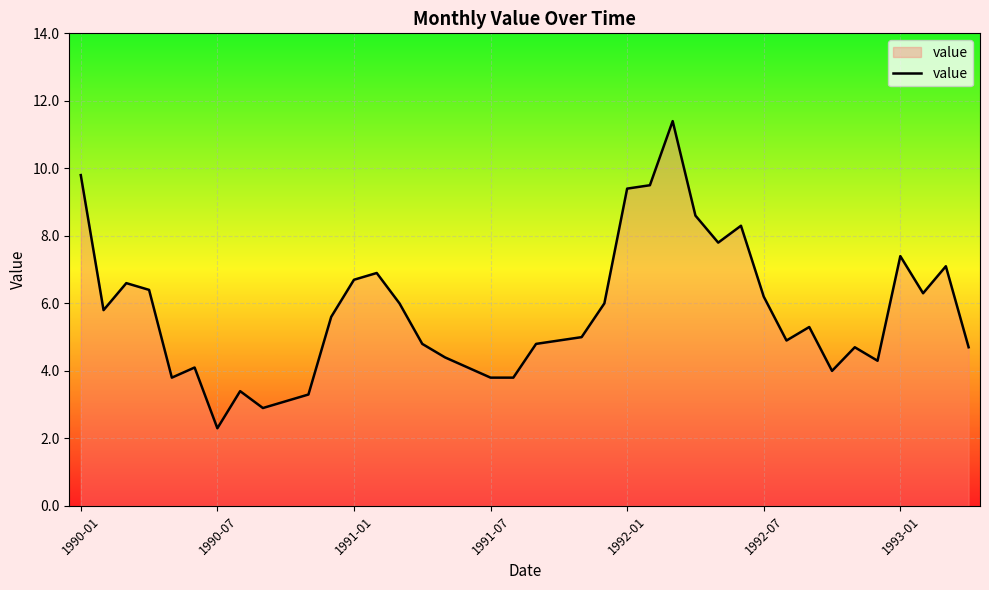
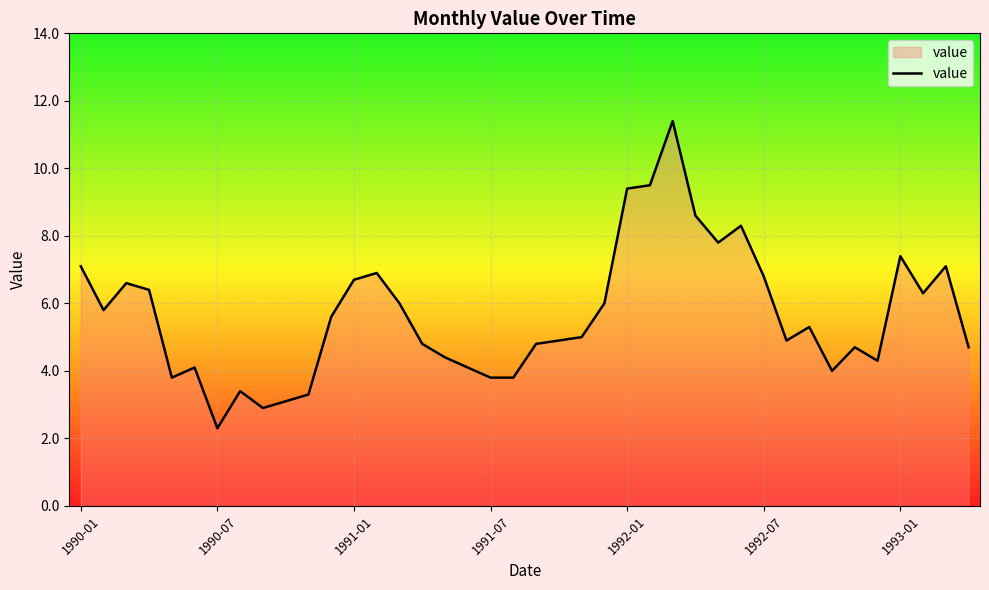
  {
-   "1990-01": 9.8,
+   "1990-01": 7.1,
    "1990-07": 2.3,
    "1991-01": 6.7,
    "1991-07": 3.8,
    "1992-01": 9.4,
-   "1992-07": 6.2,
+   "1992-07": 6.8,
    "1993-01": 7.4
  }
